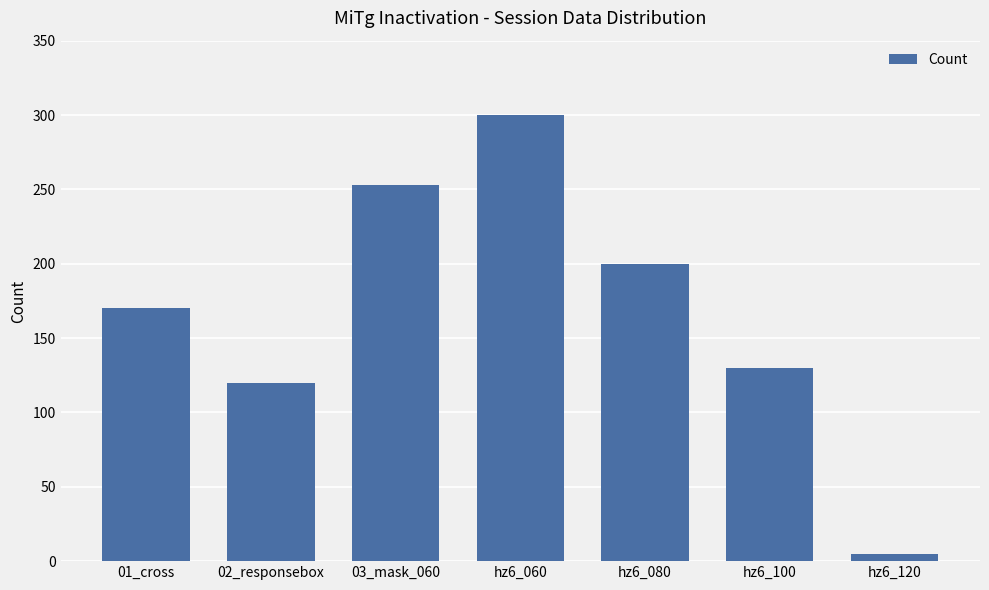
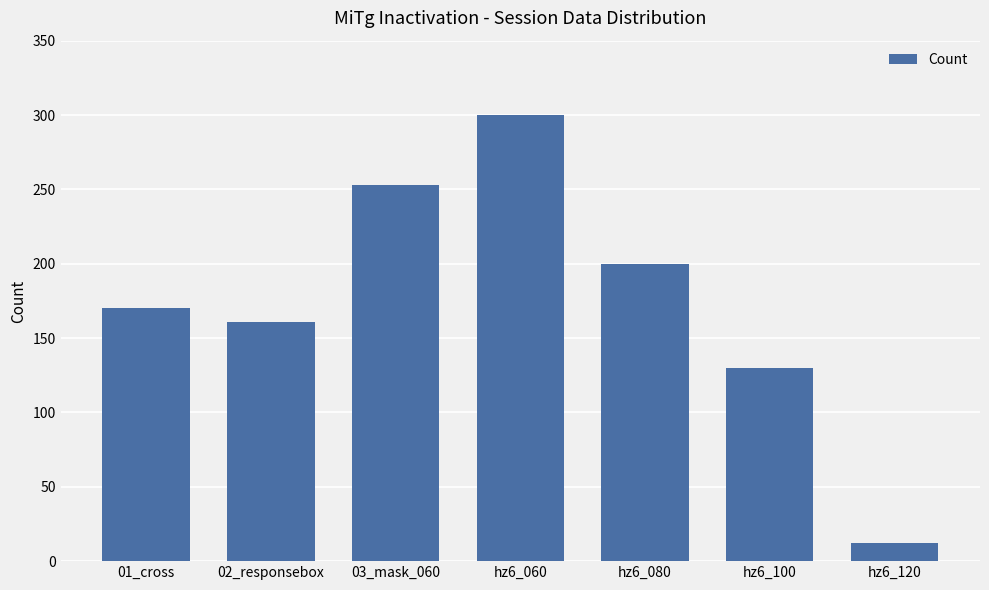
  {
    "01_cross": 170,
-   "02_responsebox": 120,
+   "02_responsebox": 161,
    "03_mask_060": 253,
    "hz6_060": 300,
    "hz6_080": 200,
    "hz6_100": 130,
-   "hz6_120": 5
+   "hz6_120": 12
  }
